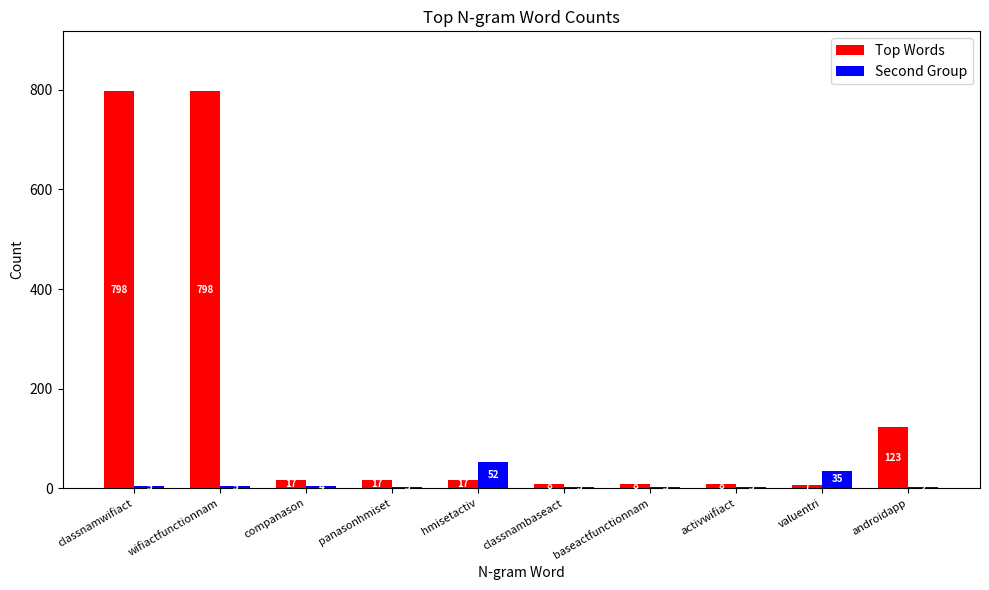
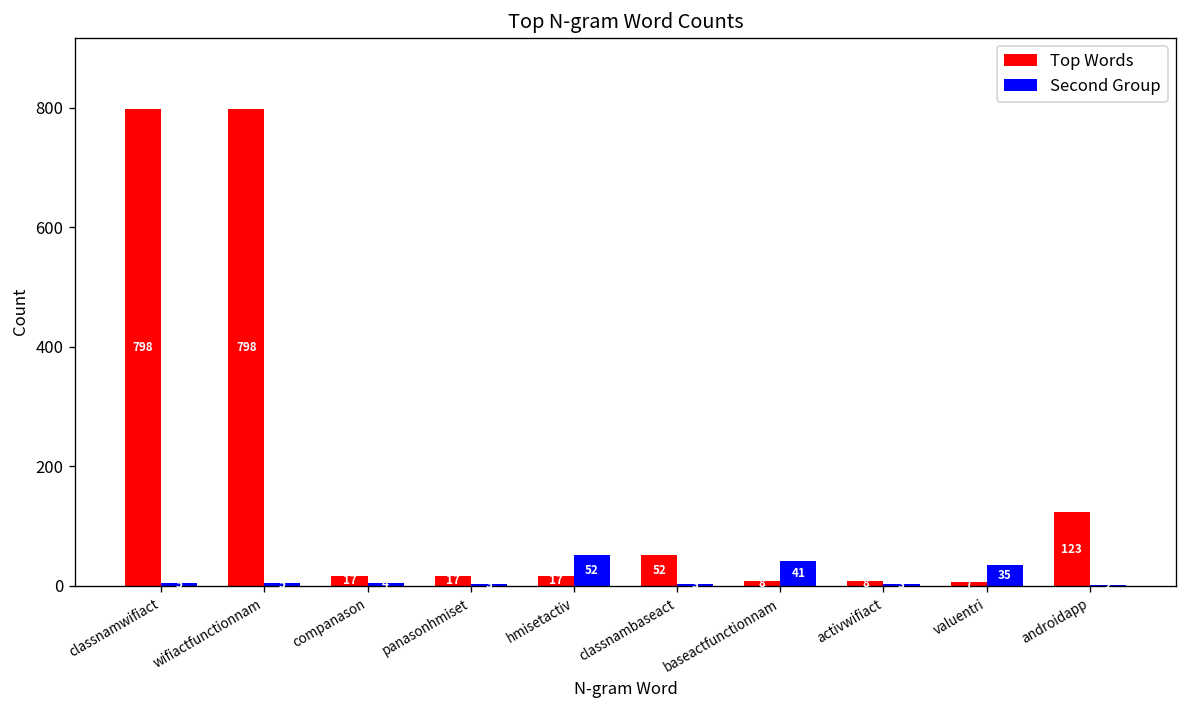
  {
    "Top Words": {
-     "classnambaseact": 10,
+     "classnambaseact": 50,
      "baseactfunctionnam": 10,
      "activwifiact": 10,
      "valuentri": 10
    },
    "Second Group": {
-     "baseactfunctionnam": 0
+     "baseactfunctionnam": 40
    }
  }
